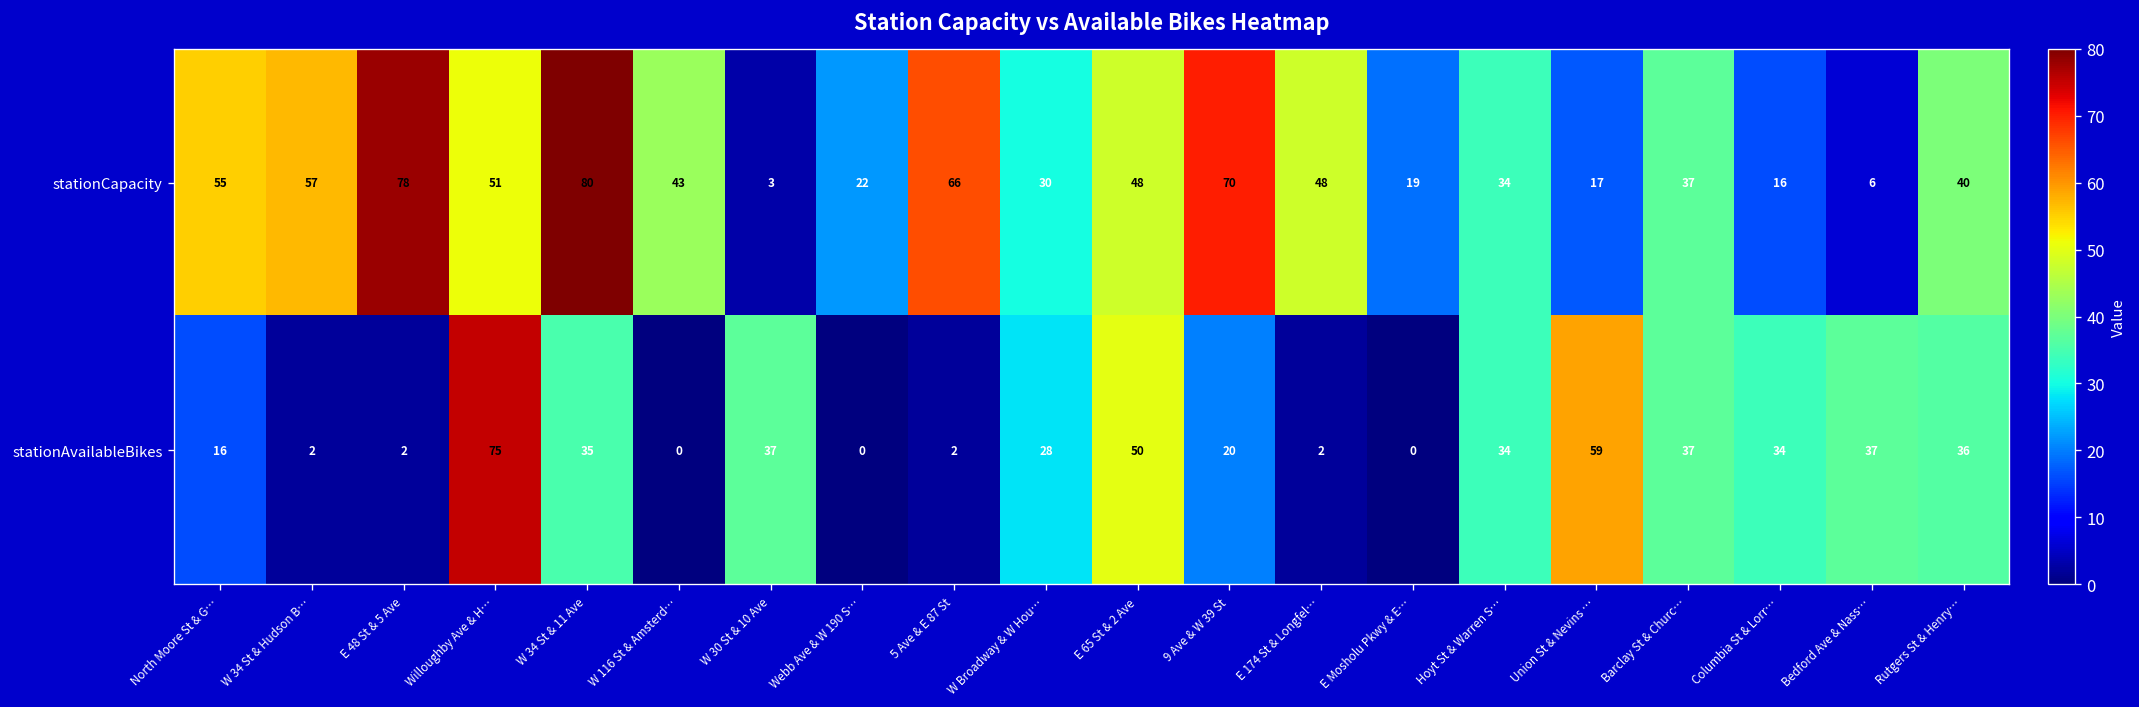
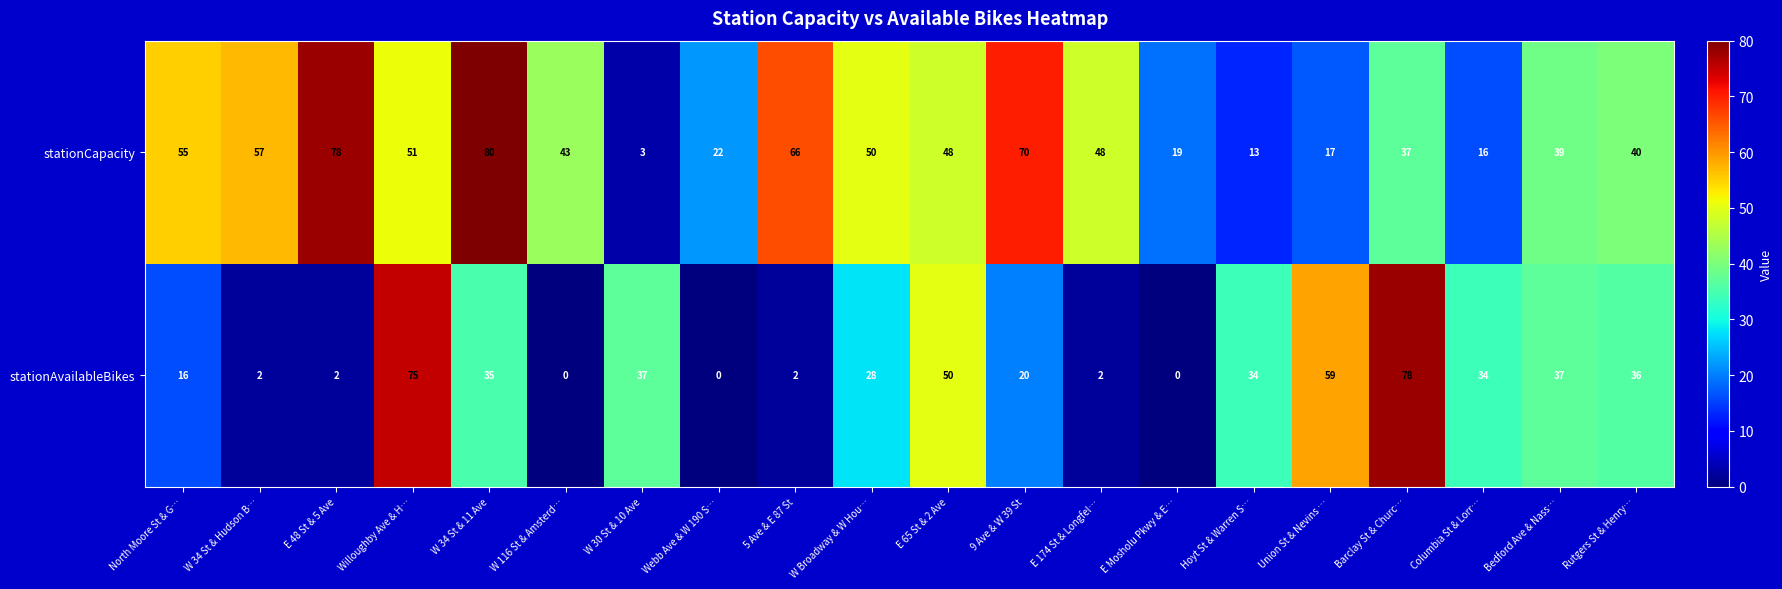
  {
    "stationCapacity": {
      "North Moore St & G…": 55,
      "W 34 St & Hudson B…": 57,
      "E 48 St & 5 Ave": 78,
      "Willoughby Ave & H…": 51,
      "W 34 St & 11 Ave": 80,
      "W 116 St & Amsterd…": 43,
      "W 30 St & 10 Ave": 3,
      "Webb Ave & W 190 S…": 22,
      "5 Ave & E 87 St": 66,
-     "W Broadway & W Hou…": 30,
+     "W Broadway & W Hou…": 50,
      "E 65 St & 2 Ave": 48,
      "9 Ave & W 39 St": 70,
      "E 174 St & Longfel…": 48,
      "E Mosholu Pkwy & E…": 19,
-     "Hoyt St & Warren S…": 34,
+     "Hoyt St & Warren S…": 13,
      "Union St & Nevins …": 17,
      "Barclay St & Churc…": 37,
      "Columbia St & Lorr…": 16,
-     "Bedford Ave & Nass…": 6,
+     "Bedford Ave & Nass…": 39,
      "Rutgers St & Henry…": 40
    },
    "stationAvailableBikes": {
      "North Moore St & G…": 16,
      "W 34 St & Hudson B…": 2,
      "E 48 St & 5 Ave": 2,
      "Willoughby Ave & H…": 75,
      "W 34 St & 11 Ave": 35,
      "W 116 St & Amsterd…": 0,
      "W 30 St & 10 Ave": 37,
      "Webb Ave & W 190 S…": 0,
      "5 Ave & E 87 St": 2,
      "W Broadway & W Hou…": 28,
      "E 65 St & 2 Ave": 50,
      "9 Ave & W 39 St": 20,
      "E 174 St & Longfel…": 2,
      "E Mosholu Pkwy & E…": 0,
      "Hoyt St & Warren S…": 34,
      "Union St & Nevins …": 59,
-     "Barclay St & Churc…": 37,
+     "Barclay St & Churc…": 78,
      "Columbia St & Lorr…": 34,
      "Bedford Ave & Nass…": 37,
      "Rutgers St & Henry…": 36
    }
  }
